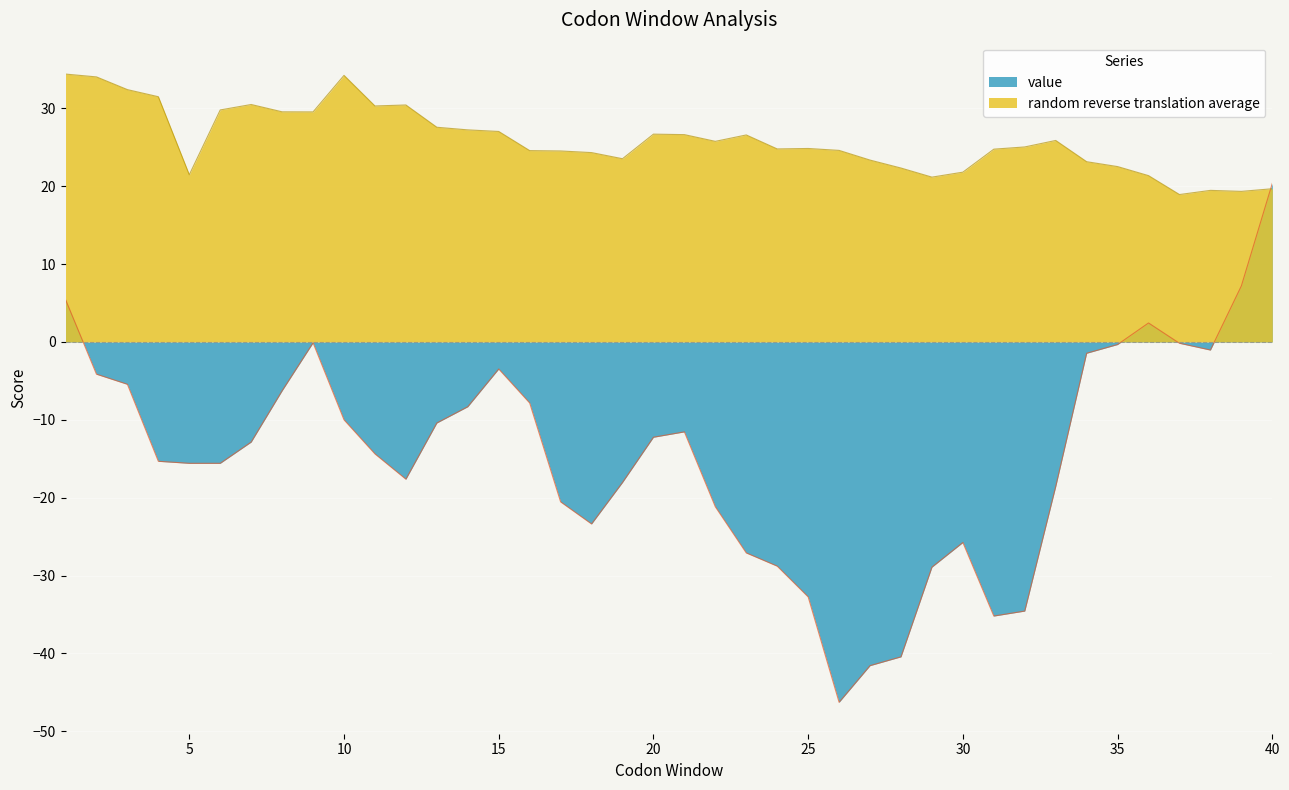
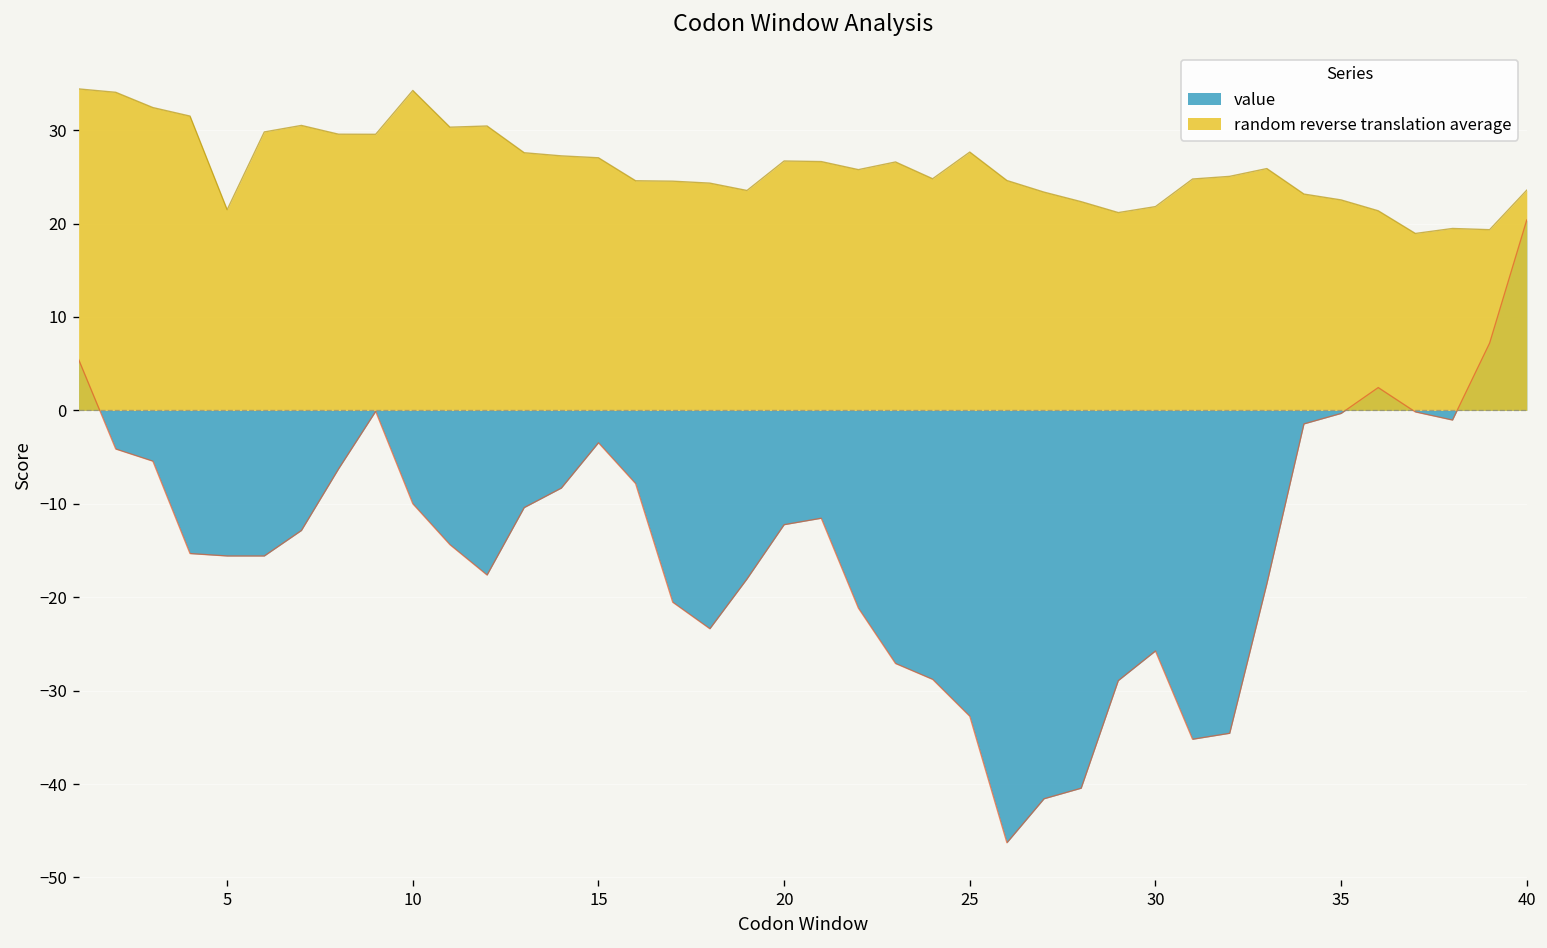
  {
    "random reverse translation average": {
      "5": 21,
      "10": 34,
      "15": 27,
      "20": 27,
-     "25": 25,
+     "25": 28,
      "30": 22,
      "35": 23,
-     "40": 20
+     "40": 24
    }
  }
